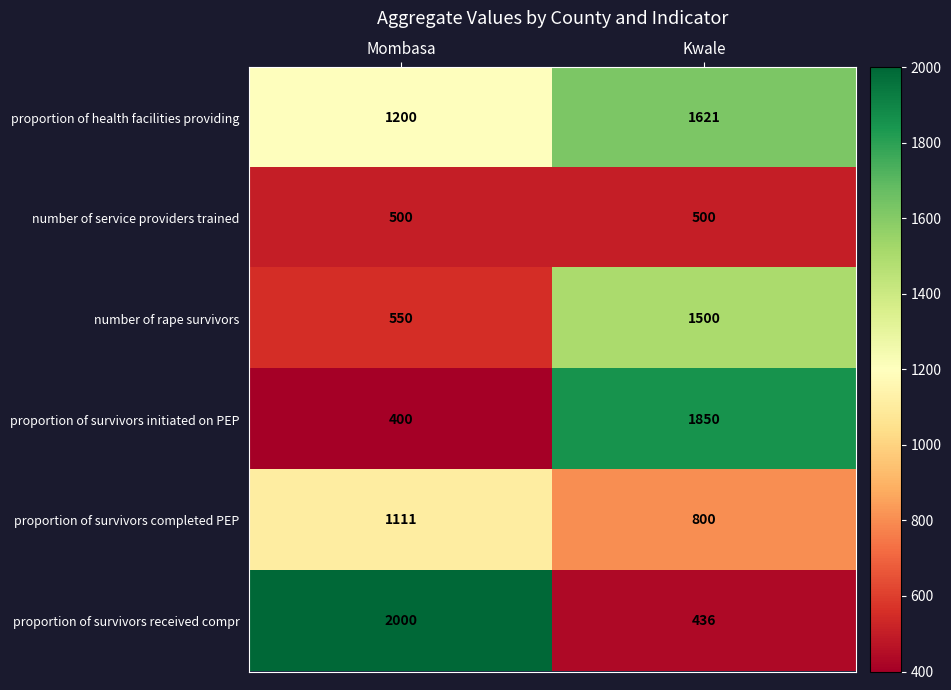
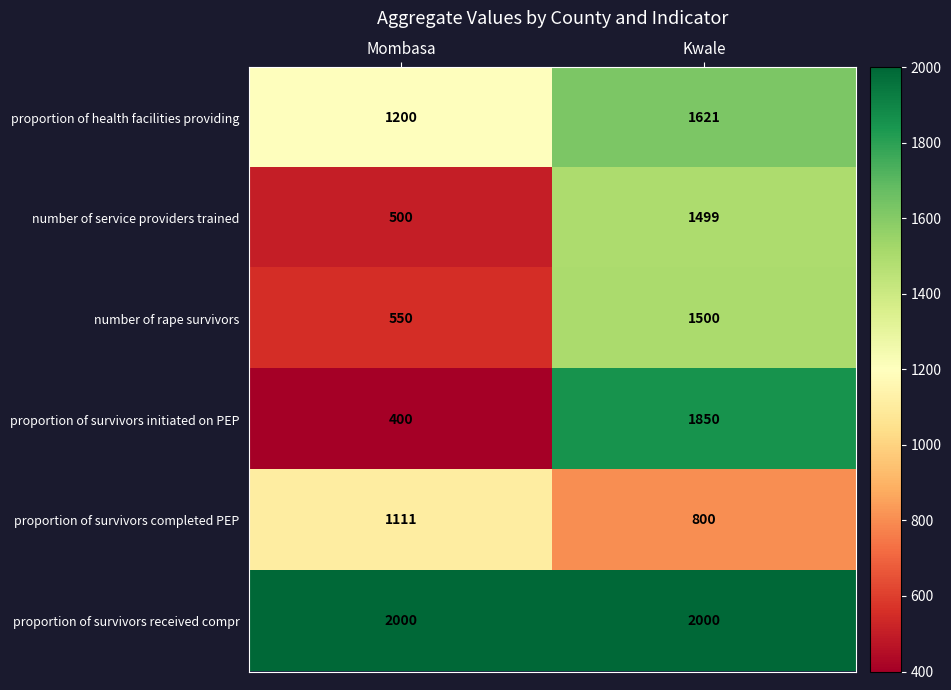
  {
    "proportion of health facilities providing": {
      "Mombasa": 1200,
      "Kwale": 1621
    },
    "number of service providers trained": {
      "Mombasa": 500,
-     "Kwale": 500
+     "Kwale": 1499
    },
    "number of rape survivors": {
      "Mombasa": 550,
      "Kwale": 1500
    },
    "proportion of survivors initiated on PEP": {
      "Mombasa": 400,
      "Kwale": 1850
    },
    "proportion of survivors completed PEP": {
      "Mombasa": 1111,
      "Kwale": 800
    },
    "proportion of survivors received compr": {
      "Mombasa": 2000,
-     "Kwale": 436
+     "Kwale": 2000
    }
  }
